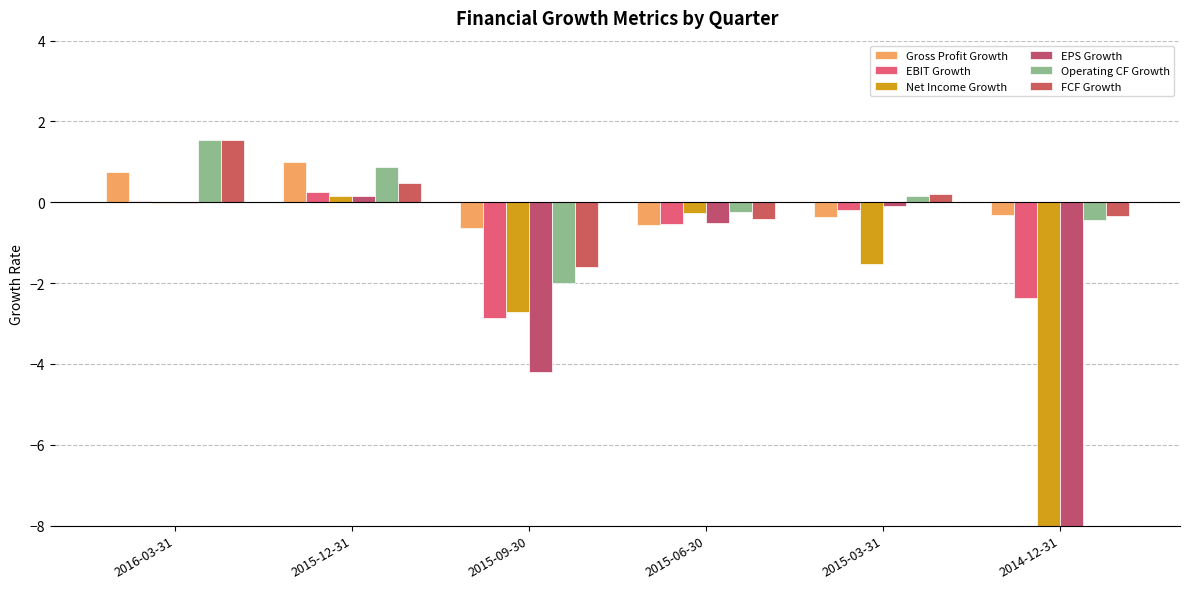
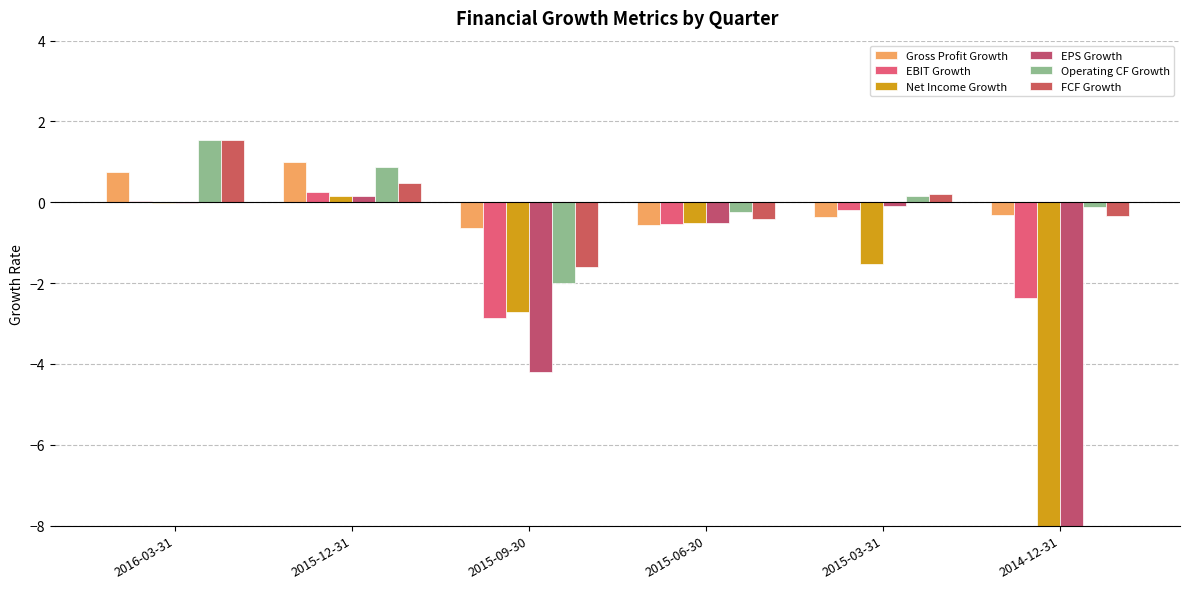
  {
    "Gross Profit Growth": {
      "2016-03-31": 0.8,
      "2015-12-31": 1.0,
      "2015-09-30": -0.6,
      "2015-06-30": -0.6,
      "2015-03-31": -0.4,
      "2014-12-31": -0.3
    },
    "Net Income Growth": {
      "2015-12-31": 0.2,
      "2015-09-30": -2.7,
-     "2015-06-30": -0.3,
+     "2015-06-30": -0.5,
      "2015-03-31": -1.5
    },
    "Operating CF Growth": {
      "2016-03-31": 1.5,
      "2015-12-31": 0.9,
      "2015-09-30": -2.0,
      "2015-06-30": -0.2,
      "2015-03-31": 0.2,
-     "2014-12-31": -0.4
+     "2014-12-31": -0.1
    }
  }
